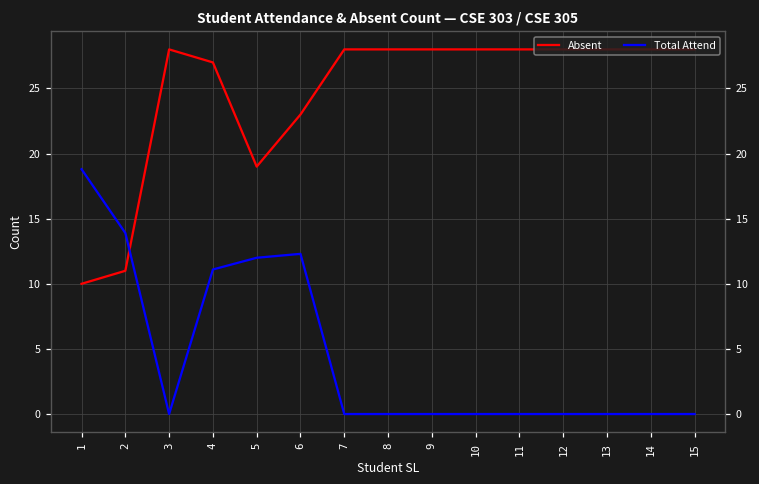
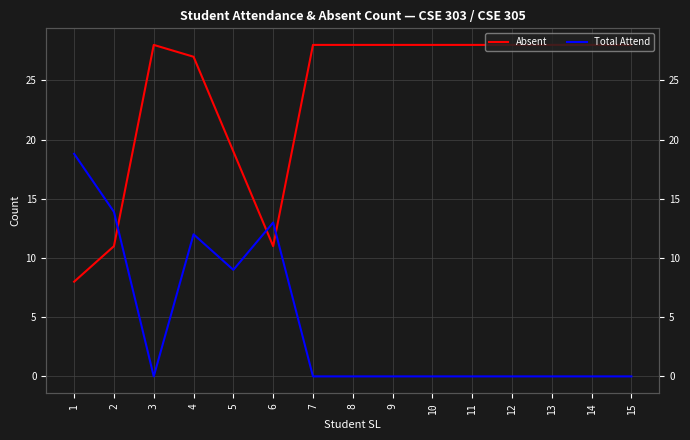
  {
    "Absent": {
-     "1": 10,
+     "1": 8,
      "2": 11,
      "3": 28,
      "4": 27,
      "5": 19,
-     "6": 23,
+     "6": 11,
      "7": 28,
      "8": 28,
      "9": 28,
      "10": 28,
      "11": 28
    },
    "Total Attend": {
      "1": 18.8,
      "2": 13.9,
      "3": 0.0,
-     "4": 11.1,
-     "5": 12,
-     "6": 12.3,
+     "4": 12.0,
+     "5": 9,
+     "6": 13.0,
      "7": 0.0,
      "8": 0.0,
      "9": 0.0,
      "10": 0.0,
      "11": 0.0,
      "12": 0.0,
      "13": 0.0,
      "14": 0.0,
      "15": 0.0
    }
  }
